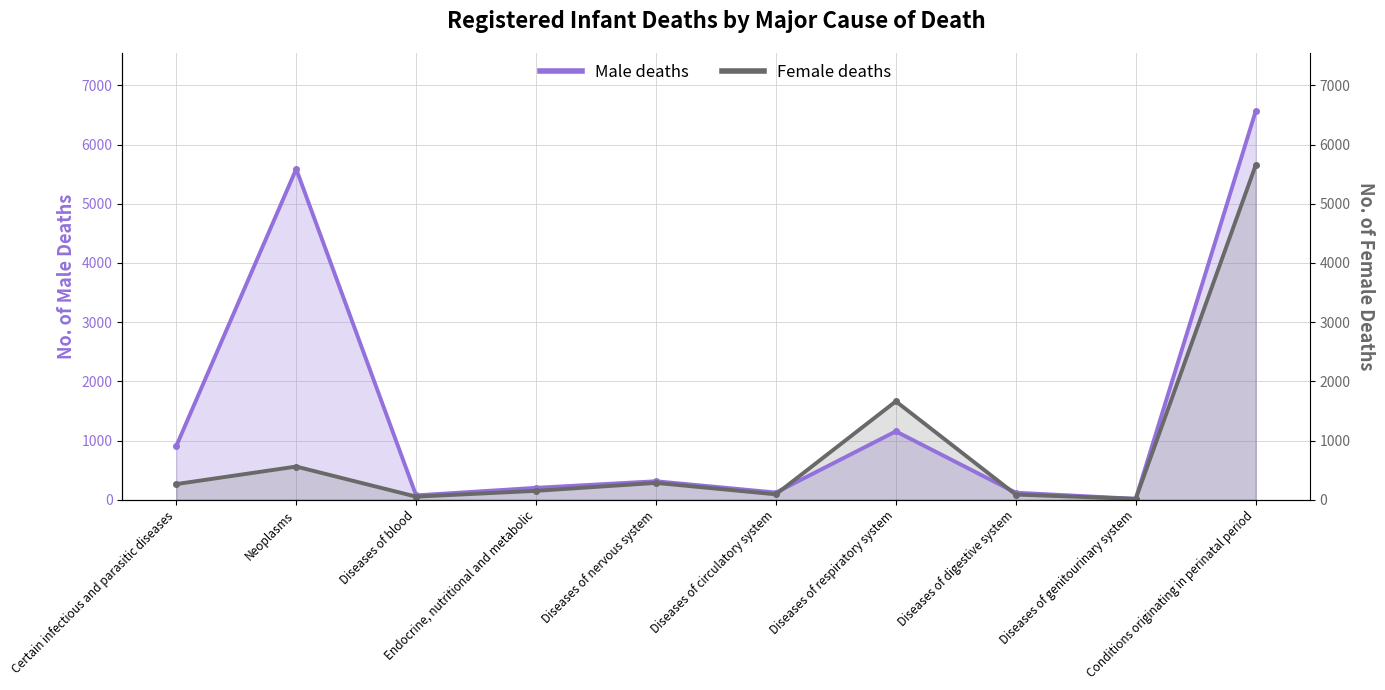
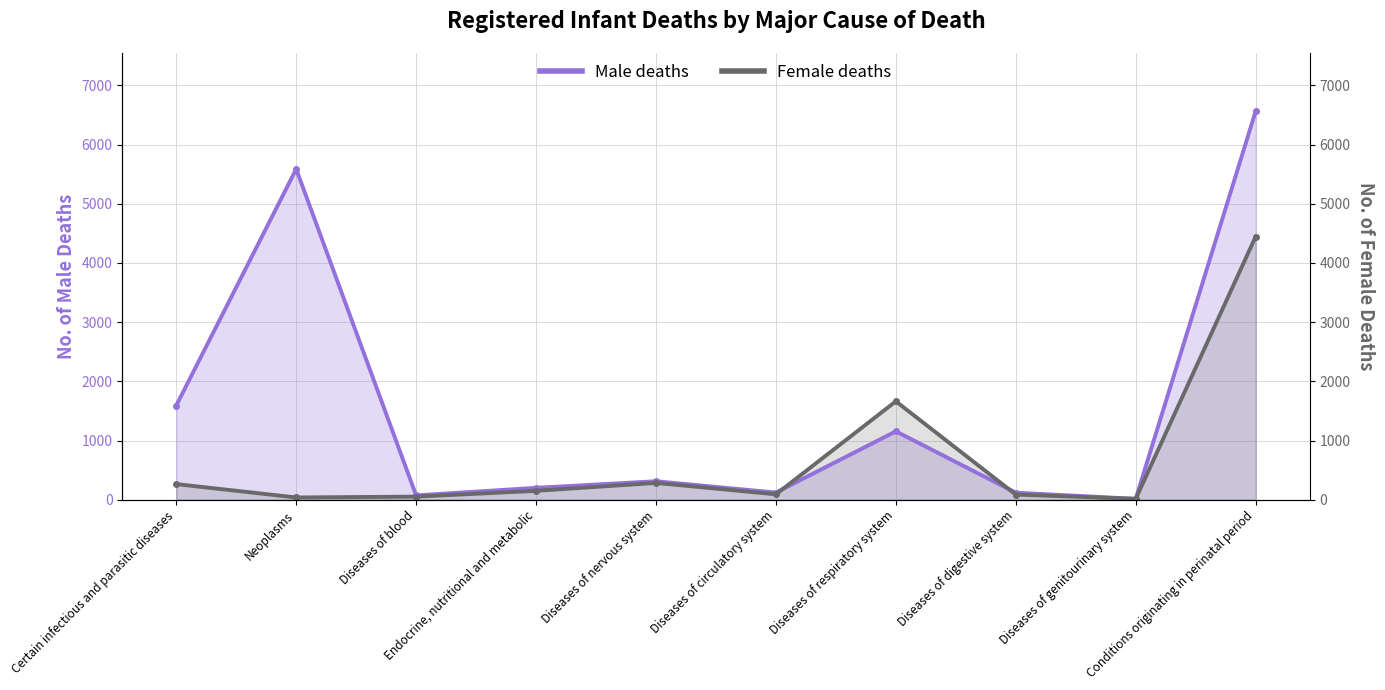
  {
    "Male deaths": {
-     "Certain infectious and parasitic diseases": 900,
+     "Certain infectious and parasitic diseases": 1600,
      "Neoplasms": 5600,
      "Endocrine, nutritional and metabolic": 200,
      "Diseases of respiratory system": 1200,
      "Conditions originating in perinatal period": 6600
    },
    "Female deaths": {
      "Certain infectious and parasitic diseases": 300,
-     "Neoplasms": 600,
+     "Neoplasms": 0,
      "Endocrine, nutritional and metabolic": 200,
      "Diseases of respiratory system": 1700,
-     "Conditions originating in perinatal period": 5700
+     "Conditions originating in perinatal period": 4400
    }
  }
